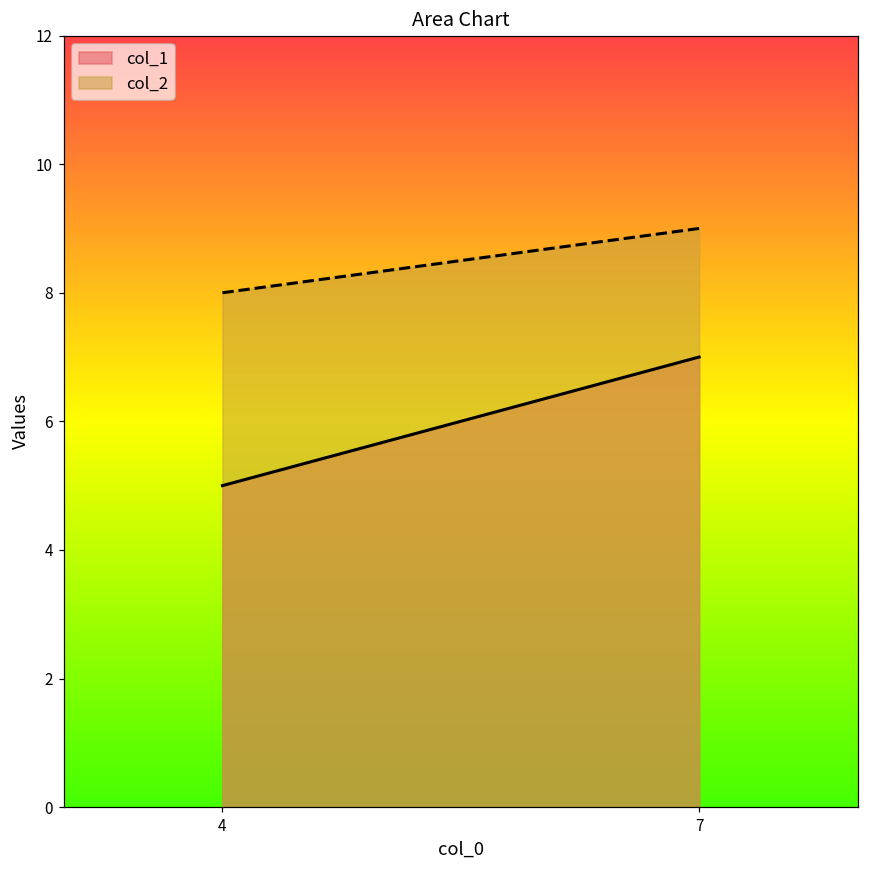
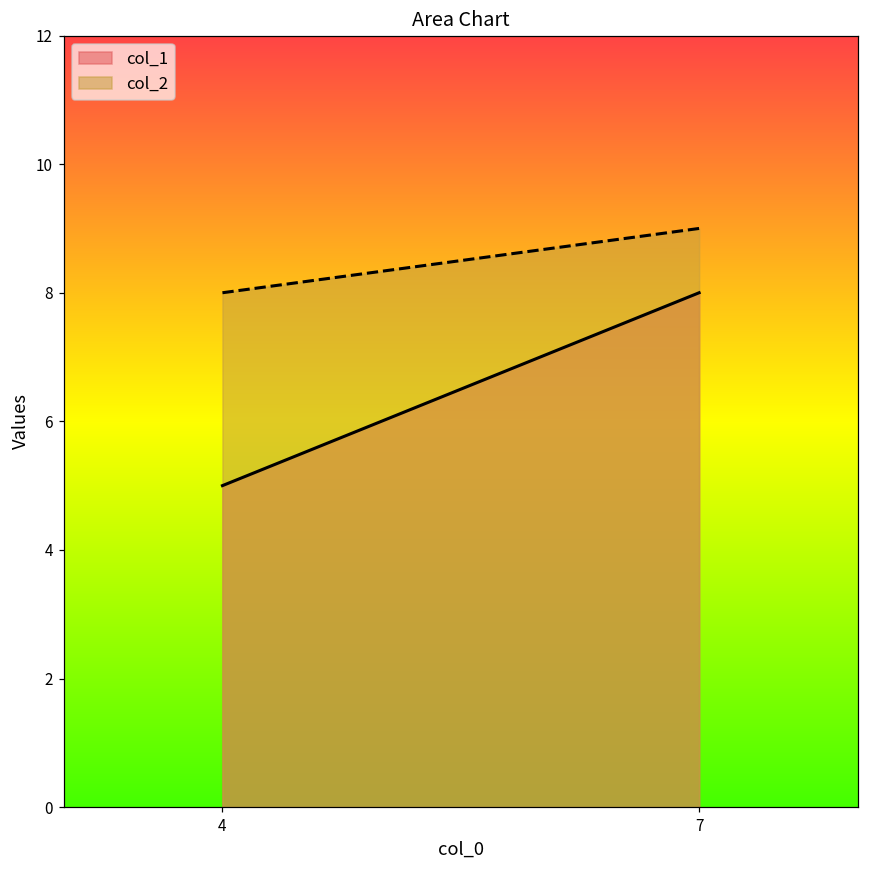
  {
    "col_1": {
      "4": 5,
-     "7": 7
+     "7": 8
    },
    "col_2": {
      "4": 8,
      "7": 9
    }
  }
